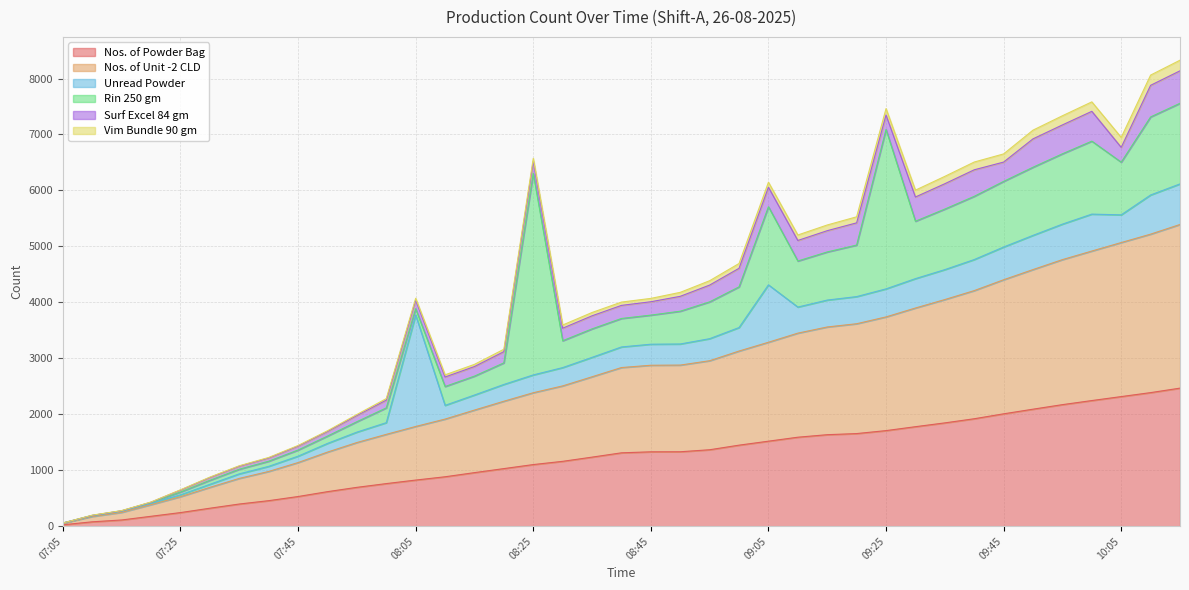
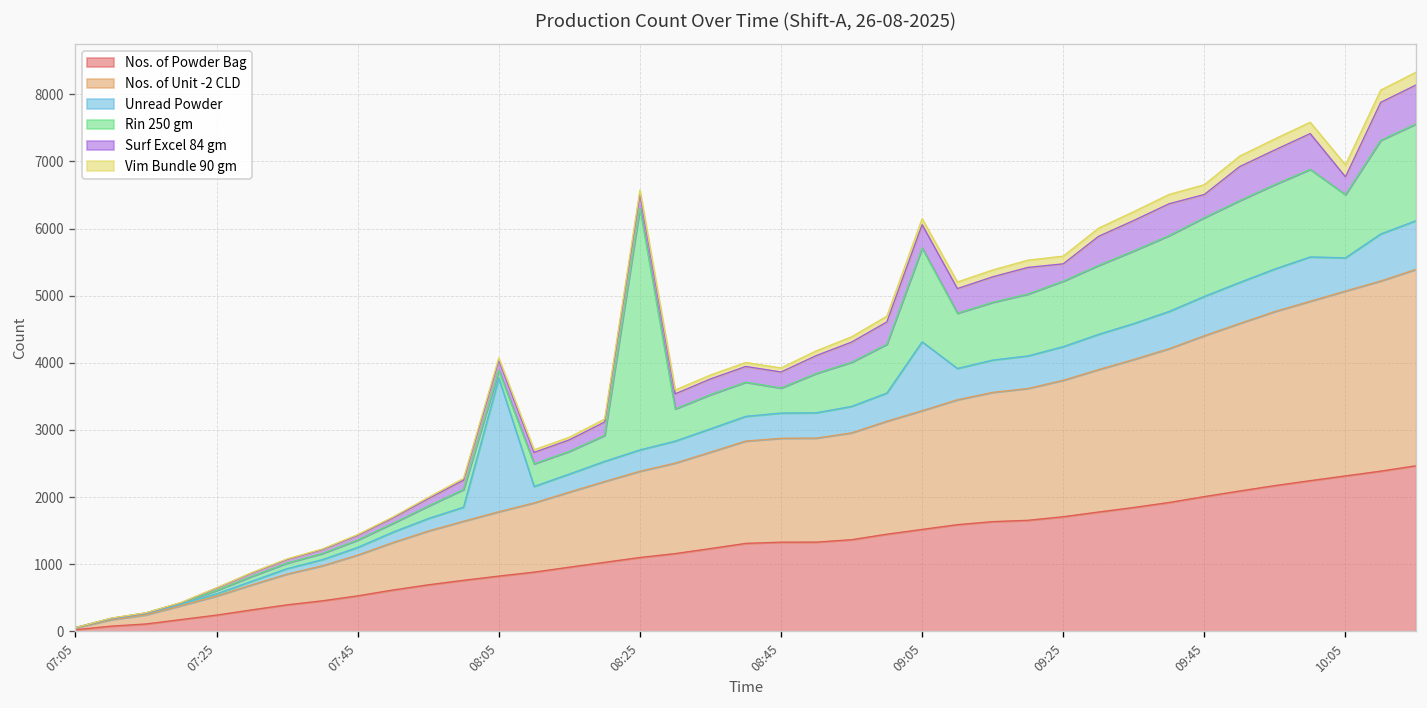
  {
    "Unread Powder": {
      "07:45": 100,
      "08:05": 2000,
      "08:25": 300,
      "08:45": 400,
      "09:05": 1000,
      "09:25": 500,
      "09:45": 600,
      "10:05": 500
    },
    "Rin 250 gm": {
      "07:45": 100,
      "08:05": 100,
      "08:25": 3600,
-     "08:45": 500,
+     "08:45": 400,
      "09:05": 1400,
-     "09:25": 2800,
+     "09:25": 1000,
      "09:45": 1200,
      "10:05": 900
    },
    "Surf Excel 84 gm": {
      "08:25": 200,
      "08:45": 200,
      "09:05": 300,
      "09:25": 300,
      "09:45": 300,
      "10:05": 300
    }
  }
